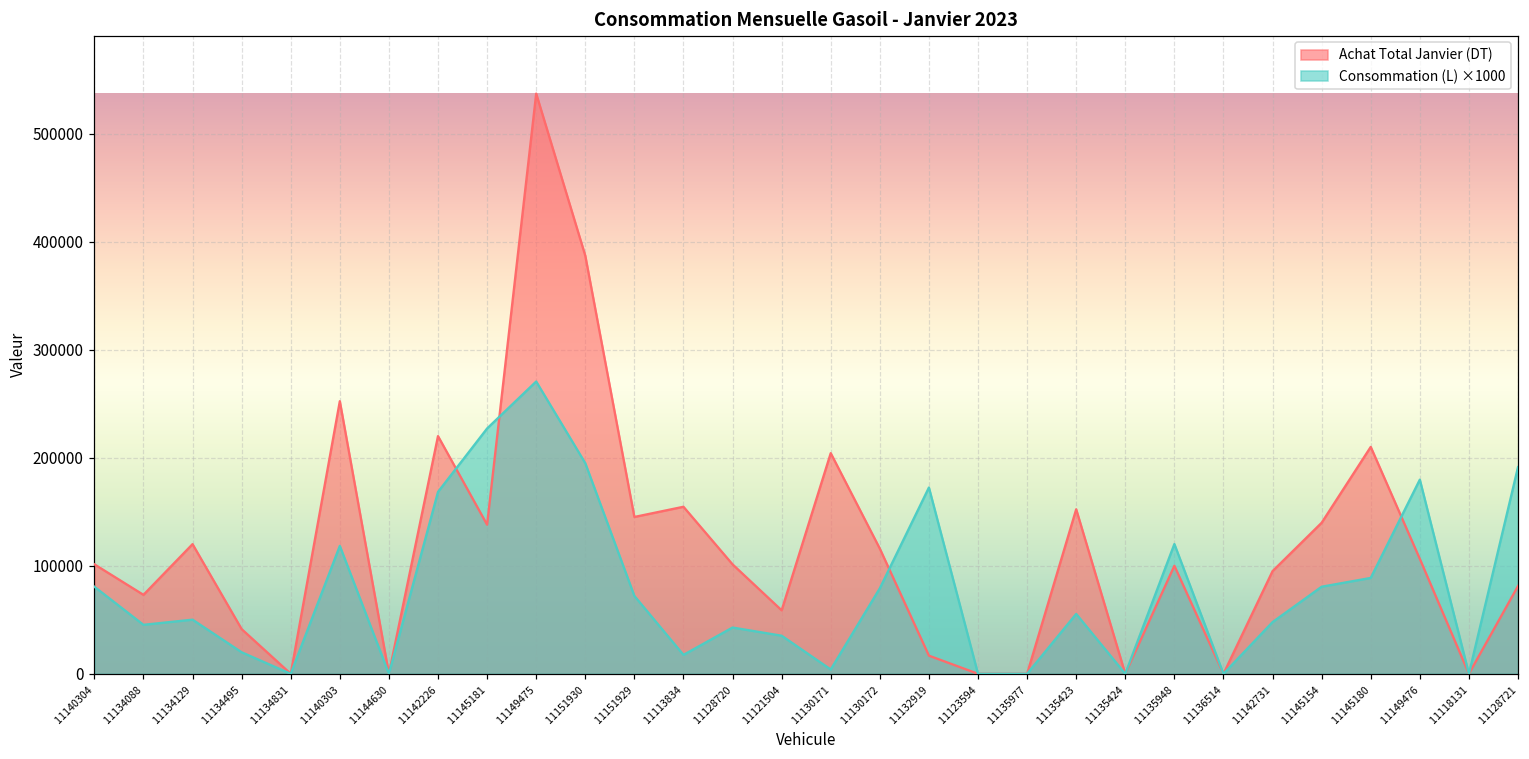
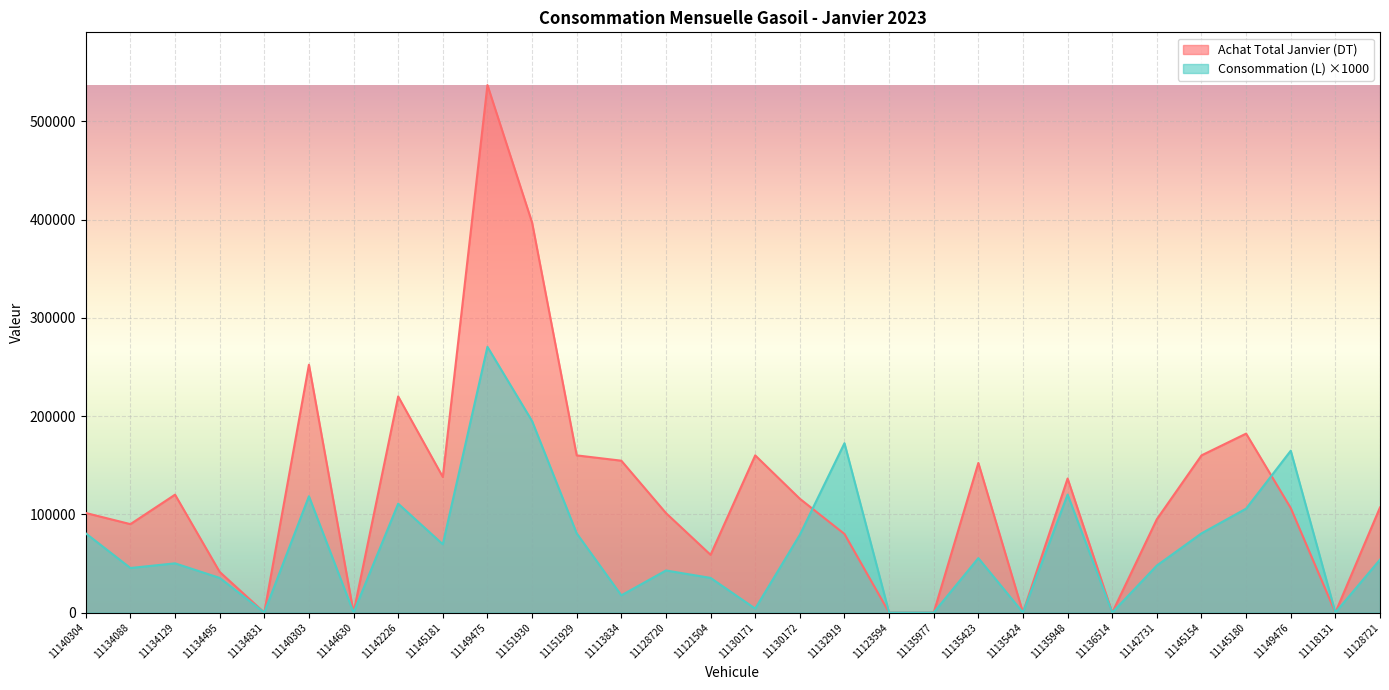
  {
    "Achat Total Janvier (DT)": {
      "11140304": 100000,
-     "11134088": 70000,
+     "11134088": 90000,
      "11134129": 120000,
      "11134495": 40000,
      "11140303": 250000,
      "11142226": 220000,
      "11145181": 140000,
      "11149475": 540000,
-     "11151930": 390000,
-     "11151929": 150000,
+     "11151930": 400000,
+     "11151929": 160000,
      "11113834": 150000,
      "11128720": 100000,
      "11121504": 60000,
-     "11130171": 200000,
+     "11130171": 160000,
      "11130172": 120000,
-     "11132919": 20000,
+     "11132919": 80000,
      "11135423": 150000,
-     "11135948": 100000,
+     "11135948": 140000,
      "11142731": 100000,
-     "11145154": 140000,
-     "11145180": 210000,
+     "11145154": 160000,
+     "11145180": 180000,
      "11149476": 110000,
-     "11128721": 80000
+     "11128721": 110000
    },
    "Consommation (L) ×1000": {
      "11140304": 80000,
      "11134088": 50000,
      "11134129": 50000,
-     "11134495": 20000,
+     "11134495": 40000,
      "11140303": 120000,
-     "11142226": 170000,
-     "11145181": 230000,
+     "11142226": 110000,
+     "11145181": 70000,
      "11149475": 270000,
      "11151930": 190000,
-     "11151929": 70000,
+     "11151929": 80000,
      "11113834": 20000,
      "11128720": 40000,
      "11121504": 40000,
      "11130171": 0,
      "11130172": 80000,
      "11132919": 170000,
      "11135423": 60000,
      "11135948": 120000,
      "11142731": 50000,
      "11145154": 80000,
-     "11145180": 90000,
-     "11149476": 180000,
-     "11128721": 190000
+     "11145180": 110000,
+     "11149476": 160000,
+     "11128721": 50000
    }
  }
